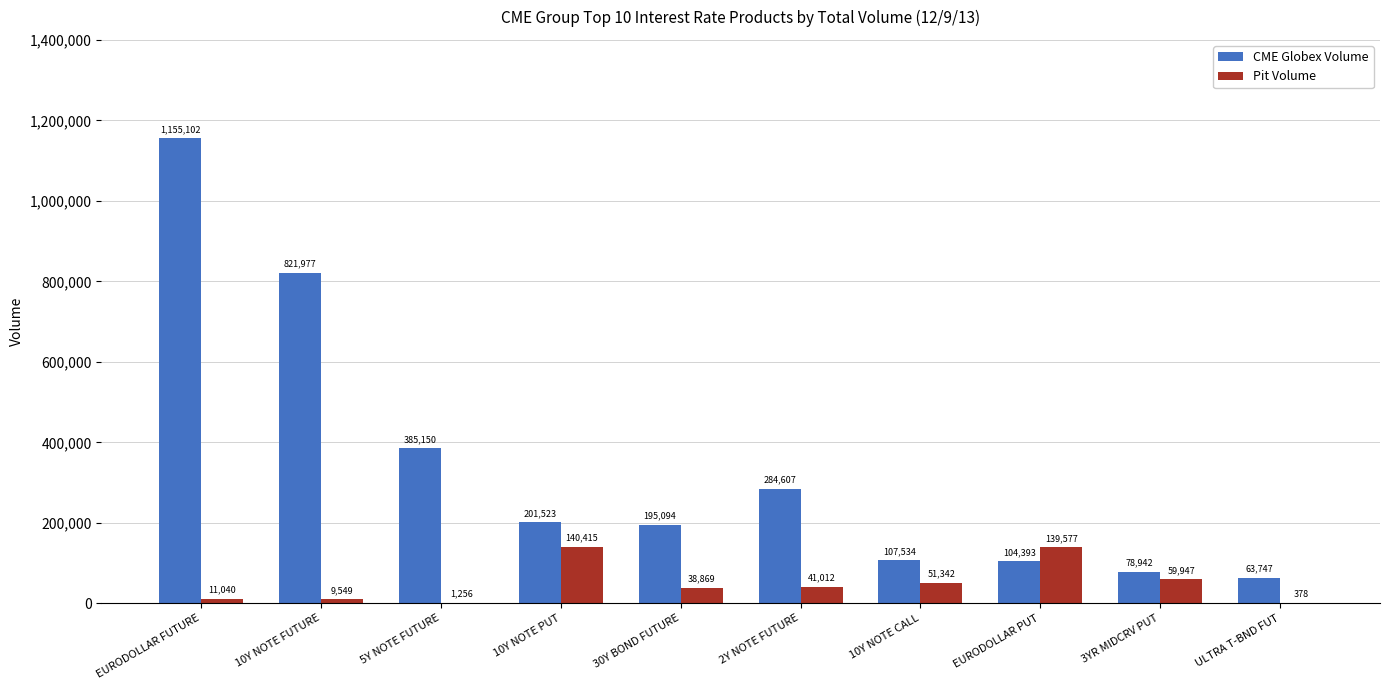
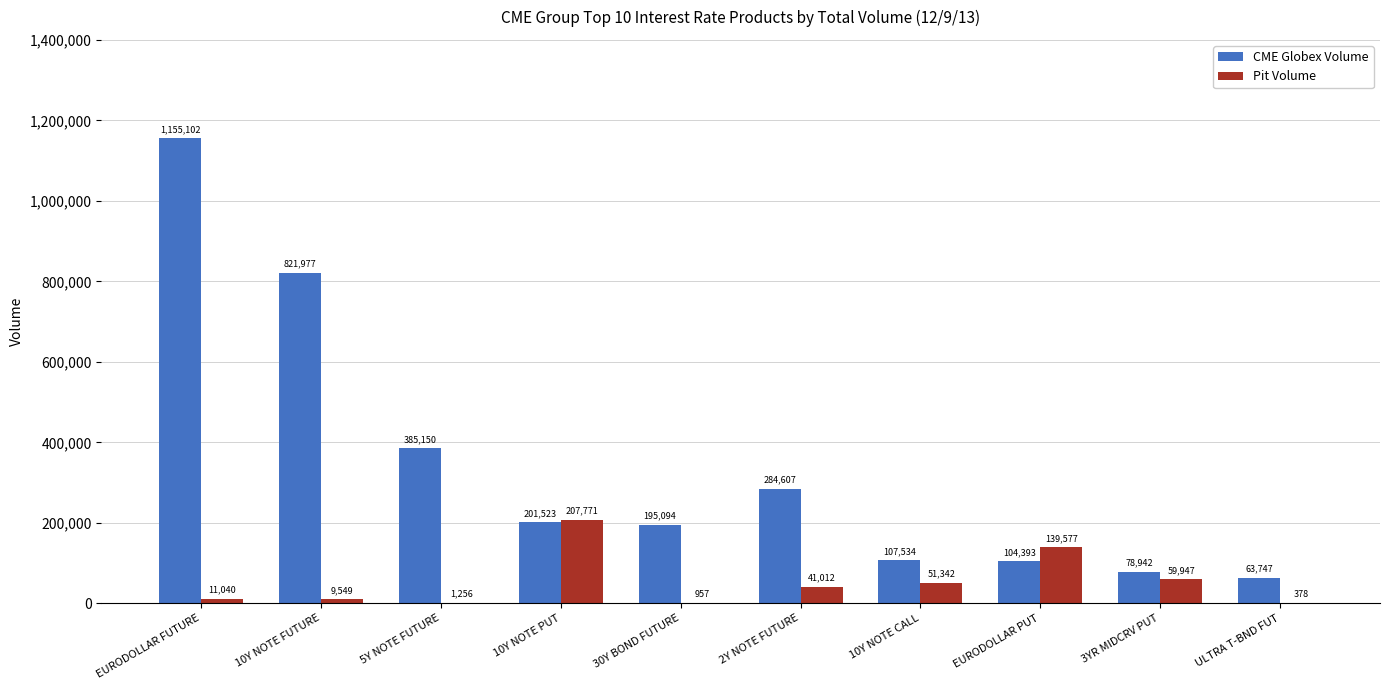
  {
    "CME Globex Volume": {
      "EURODOLLAR FUTURE": "1,155,102",
      "10Y NOTE FUTURE": "821,977",
      "5Y NOTE FUTURE": "385,150",
      "10Y NOTE PUT": "201,523",
      "30Y BOND FUTURE": "195,094",
      "2Y NOTE FUTURE": "284,607",
      "10Y NOTE CALL": "107,534",
      "EURODOLLAR PUT": "104,393",
      "3YR MIDCRV PUT": "78,942",
      "ULTRA T-BND FUT": "63,747"
    },
    "Pit Volume": {
      "EURODOLLAR FUTURE": "11,040",
      "10Y NOTE FUTURE": "9,549",
      "5Y NOTE FUTURE": "1,256",
-     "10Y NOTE PUT": "140,415",
-     "30Y BOND FUTURE": "38,869",
+     "10Y NOTE PUT": "207,771",
+     "30Y BOND FUTURE": "957",
      "2Y NOTE FUTURE": "41,012",
      "10Y NOTE CALL": "51,342",
      "EURODOLLAR PUT": "139,577",
      "3YR MIDCRV PUT": "59,947",
      "ULTRA T-BND FUT": "378"
    }
  }
